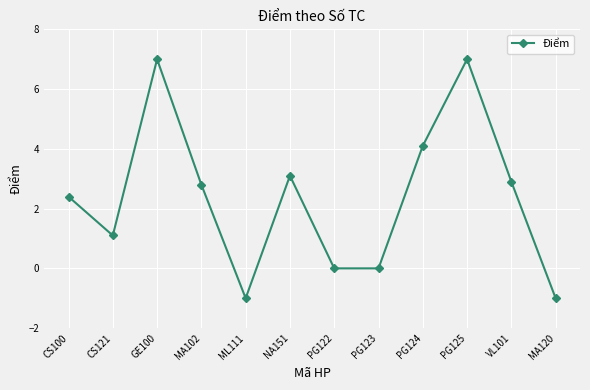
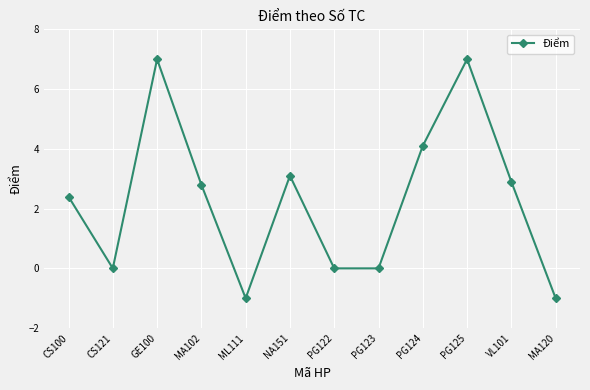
  {
    "CS100": 2.4,
-   "CS121": 1.1,
+   "CS121": 0.0,
    "GE100": 7.0,
    "MA102": 2.8,
    "ML111": -1.0,
    "NA151": 3.1,
    "PG122": 0.0,
    "PG123": 0.0,
    "PG124": 4.1,
    "PG125": 7.0,
    "VL101": 2.9,
    "MA120": -1.0
  }
